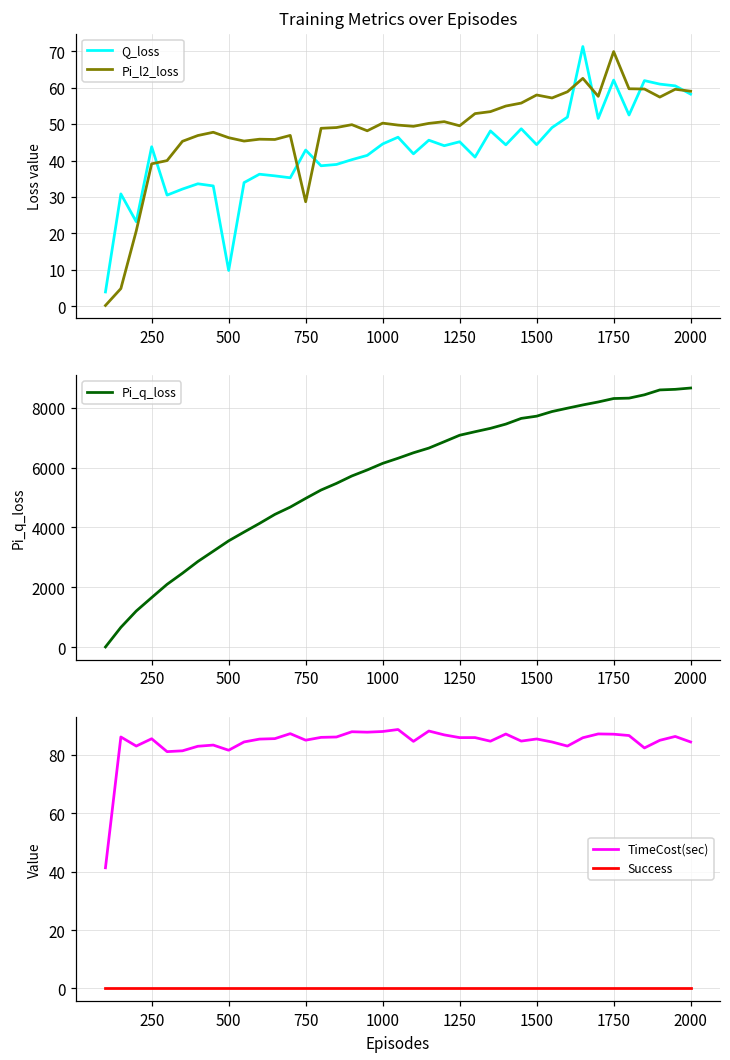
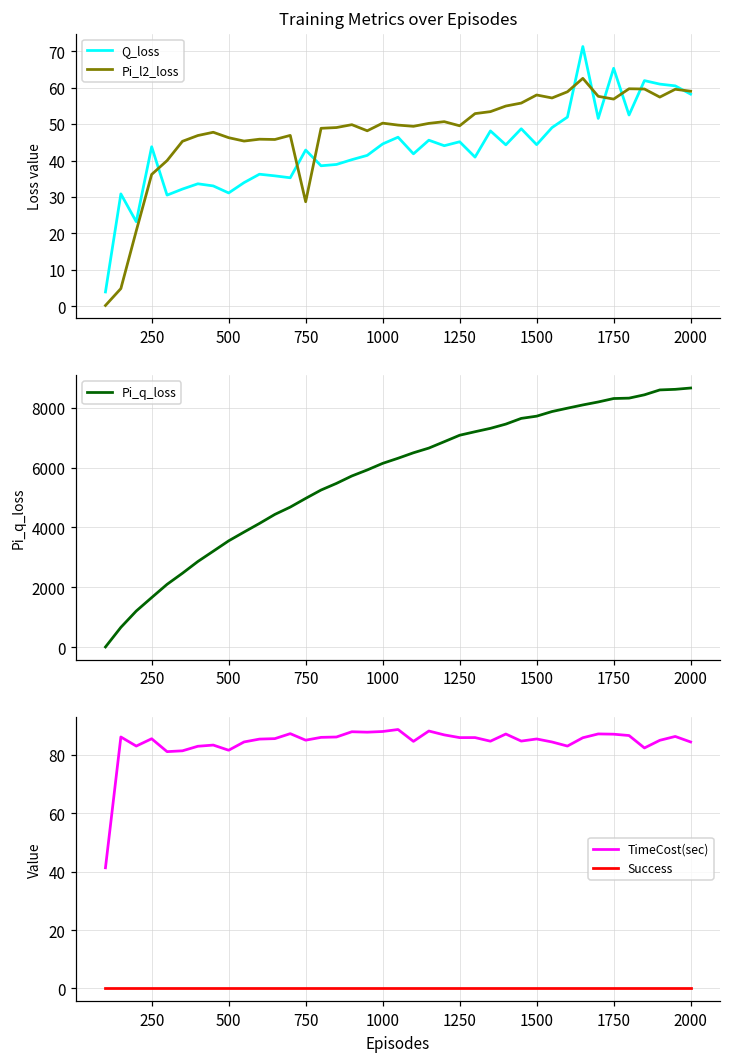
  {
    "Training Metrics over Episodes": {
      "Q_loss": {
        "250": 44,
-       "500": 10,
+       "500": 31,
        "750": 43,
        "1000": 45,
        "1250": 45,
        "1500": 44,
-       "1750": 62,
+       "1750": 65,
        "2000": 58
      },
      "Pi_l2_loss": {
-       "250": 39,
+       "250": 36,
        "500": 46,
        "750": 29,
        "1000": 50,
        "1250": 50,
        "1500": 58,
-       "1750": 70,
+       "1750": 57,
        "2000": 59
      }
    }
  }
